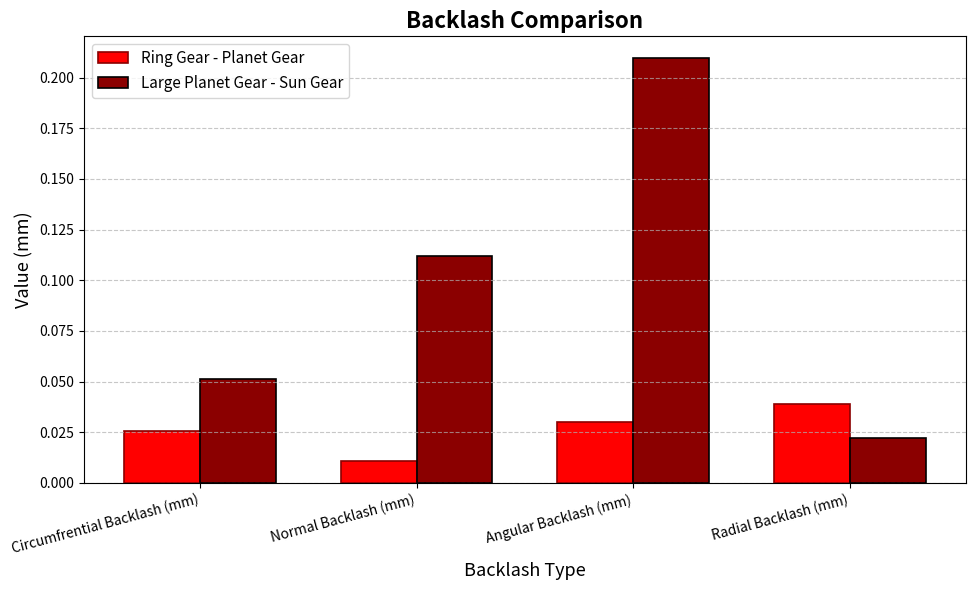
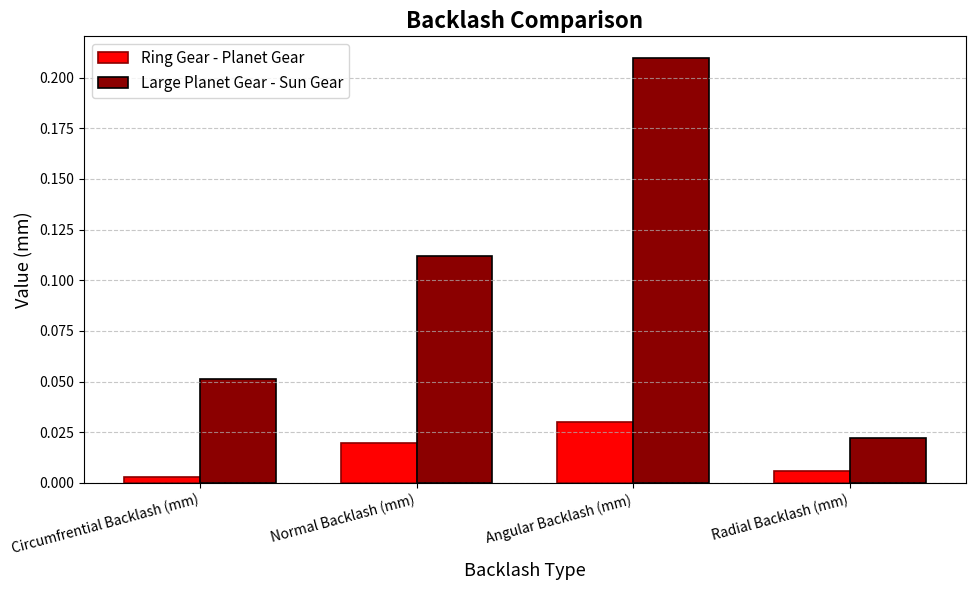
  {
    "Ring Gear - Planet Gear": {
-     "Circumfrential Backlash (mm)": 0.026,
-     "Normal Backlash (mm)": 0.011,
+     "Circumfrential Backlash (mm)": 0.003,
+     "Normal Backlash (mm)": 0.020,
      "Angular Backlash (mm)": 0.030,
-     "Radial Backlash (mm)": 0.039
+     "Radial Backlash (mm)": 0.006
    },
    "Large Planet Gear - Sun Gear": {
      "Circumfrential Backlash (mm)": 0.051,
      "Normal Backlash (mm)": 0.112,
      "Angular Backlash (mm)": 0.210,
      "Radial Backlash (mm)": 0.022
    }
  }
